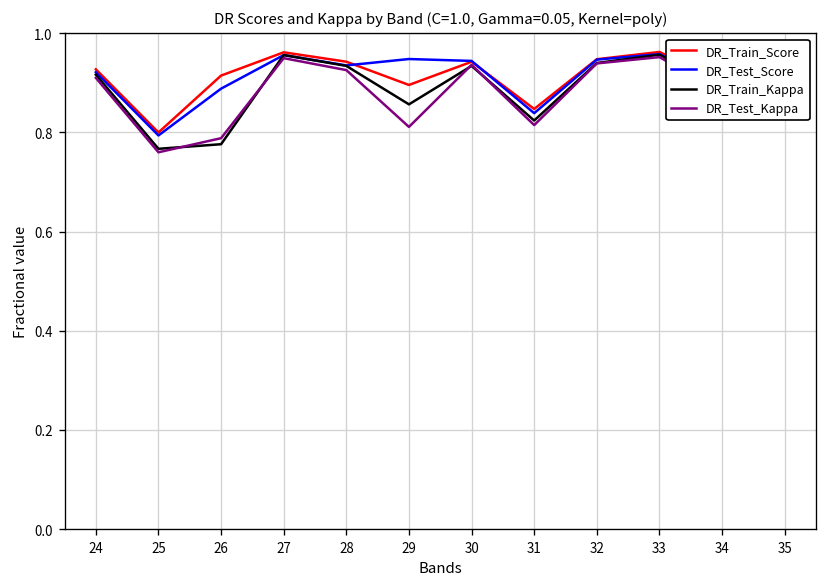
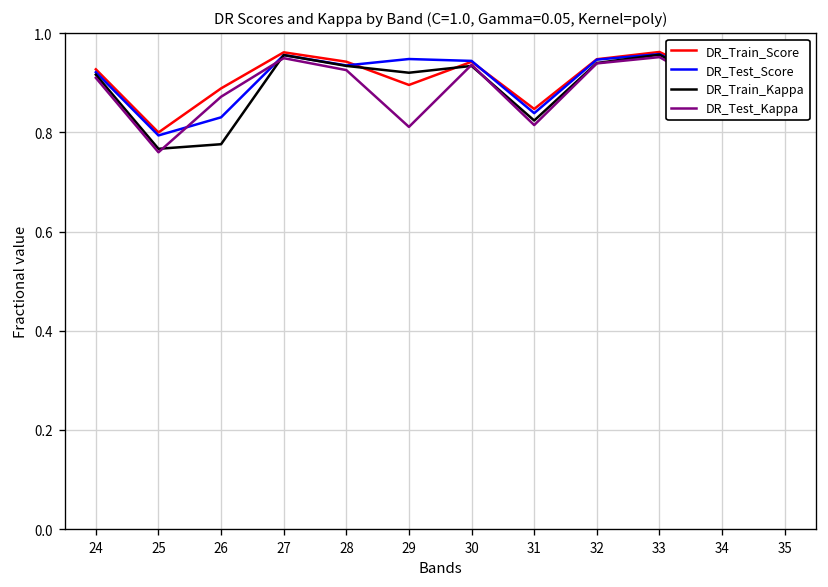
  {
    "DR_Train_Score": {
-     "26": 0.91,
+     "26": 0.89,
      "28": 0.94,
      "29": 0.90,
      "31": 0.85
    },
    "DR_Test_Score": {
-     "26": 0.89,
+     "26": 0.83,
      "29": 0.95,
      "31": 0.84
    },
    "DR_Train_Kappa": {
      "25": 0.77,
      "26": 0.78,
-     "29": 0.86,
+     "29": 0.92,
      "31": 0.82
    },
    "DR_Test_Kappa": {
      "24": 0.91,
      "25": 0.76,
-     "26": 0.79,
+     "26": 0.87,
      "27": 0.95,
      "28": 0.93,
      "29": 0.81,
      "31": 0.81
    }
  }
